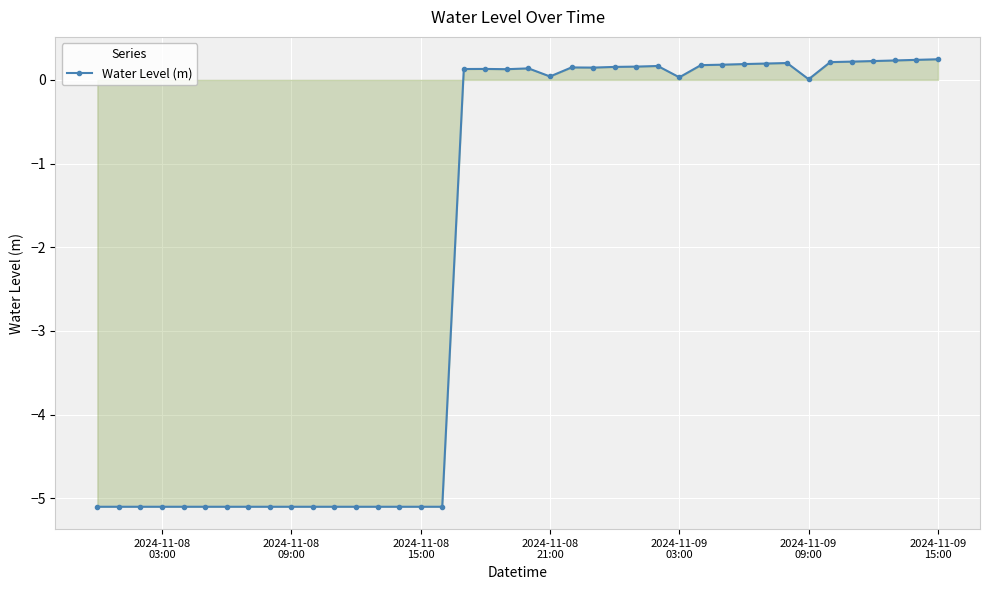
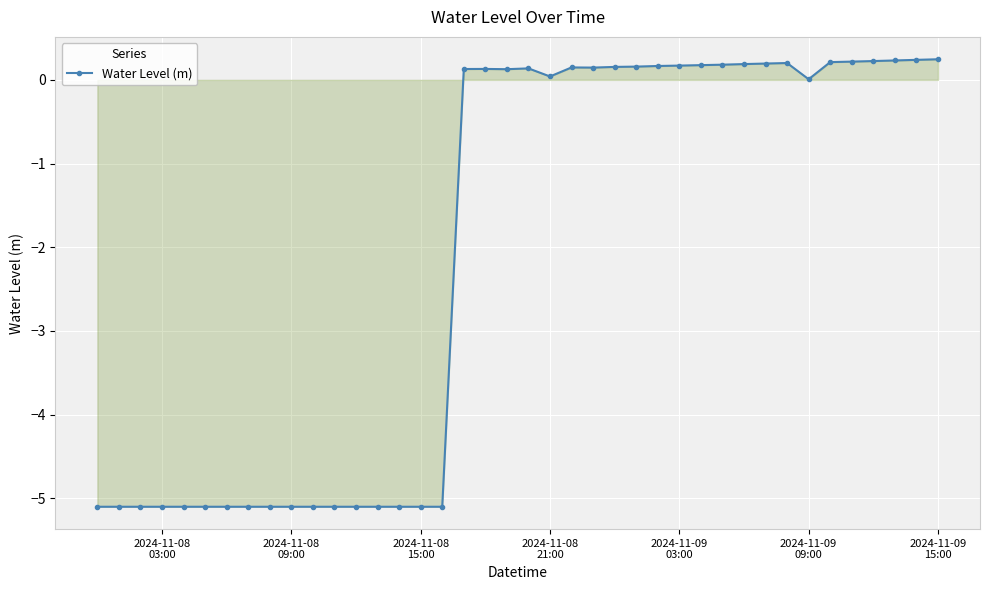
  {
    "Water Level (m)": {
      "2024-11-08 03:00": -5.1,
      "2024-11-08 09:00": -5.1,
      "2024-11-08 15:00": -5.1,
-     "2024-11-09 03:00": 0.0
+     "2024-11-09 03:00": 0.2
    }
  }
